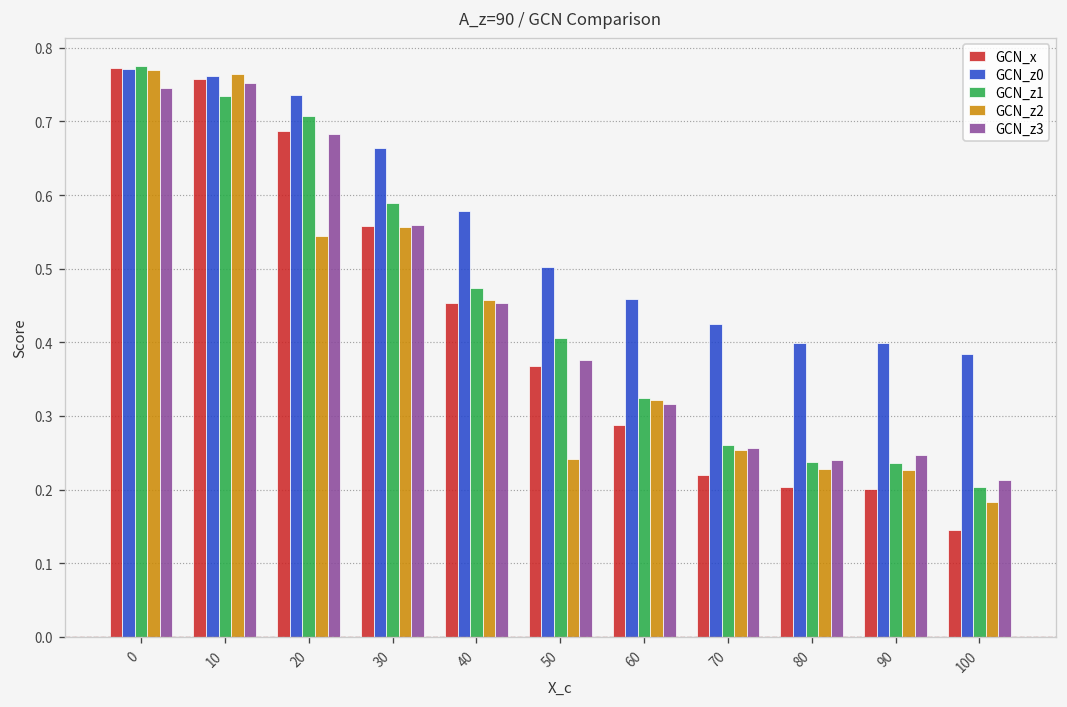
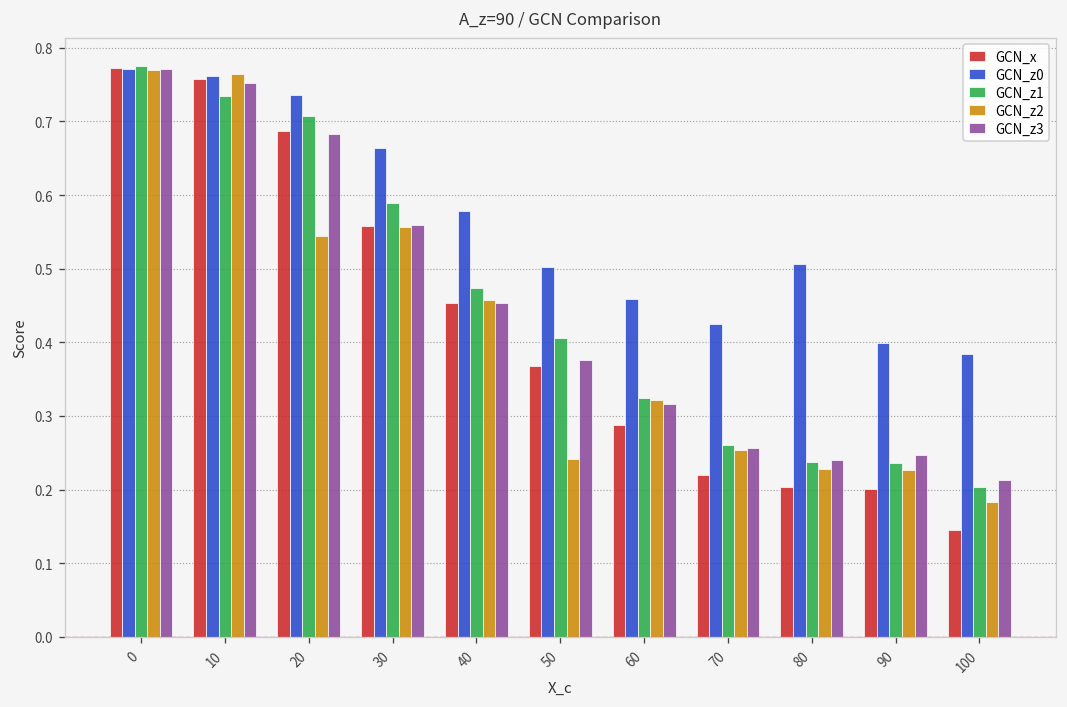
  {
    "GCN_x": {
      "0": 0.77,
      "10": 0.76,
      "20": 0.69,
      "30": 0.56,
      "40": 0.45,
      "50": 0.37,
      "60": 0.29,
      "70": 0.22,
      "80": 0.20,
      "90": 0.20,
      "100": 0.15
    },
    "GCN_z0": {
      "0": 0.77,
      "10": 0.76,
      "20": 0.74,
      "30": 0.66,
      "40": 0.58,
      "50": 0.50,
      "60": 0.46,
      "70": 0.42,
-     "80": 0.40,
+     "80": 0.51,
      "90": 0.40,
      "100": 0.38
    },
    "GCN_z1": {
      "0": 0.78,
      "10": 0.73,
      "20": 0.71,
      "30": 0.59,
      "40": 0.47,
      "50": 0.41,
      "60": 0.32,
      "70": 0.26,
      "80": 0.24,
      "90": 0.24,
      "100": 0.20
    },
    "GCN_z2": {
      "0": 0.77,
      "10": 0.76,
      "20": 0.54,
      "30": 0.56,
      "40": 0.46,
      "50": 0.24,
      "60": 0.32,
      "70": 0.25,
      "80": 0.23,
      "90": 0.23,
      "100": 0.18
    },
    "GCN_z3": {
-     "0": 0.75,
+     "0": 0.77,
      "10": 0.75,
      "20": 0.68,
      "30": 0.56,
      "40": 0.45,
      "50": 0.38,
      "60": 0.32,
      "70": 0.26,
      "80": 0.24,
      "90": 0.25,
      "100": 0.21
    }
  }
